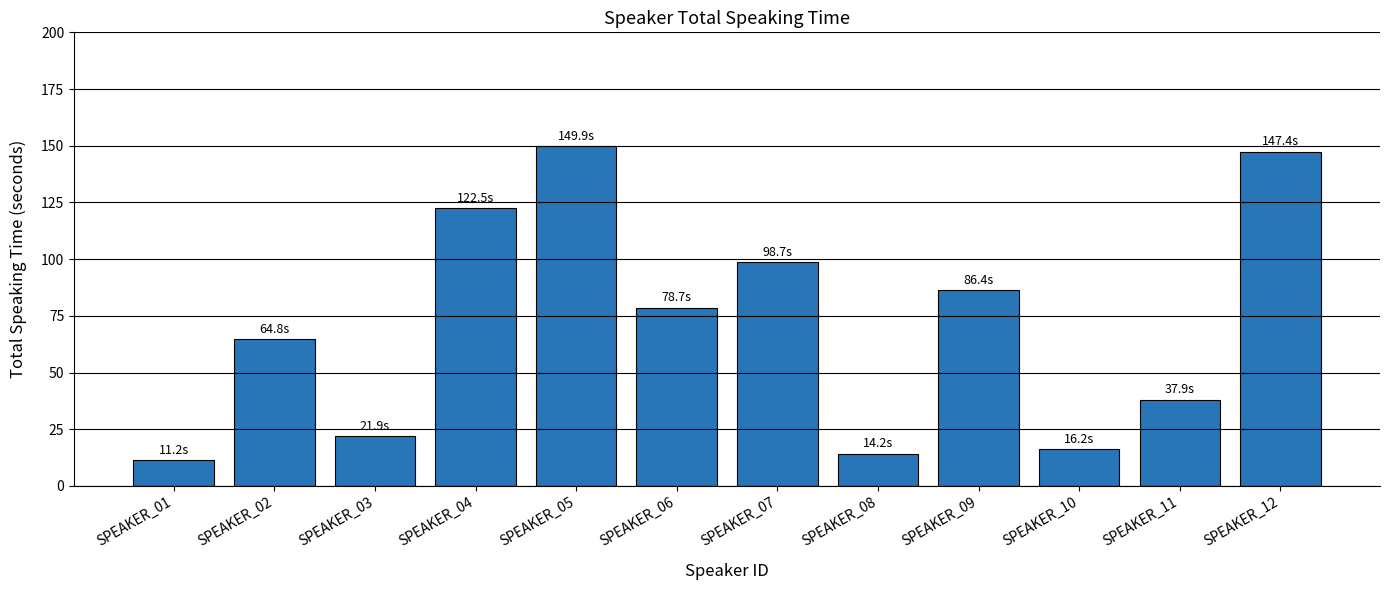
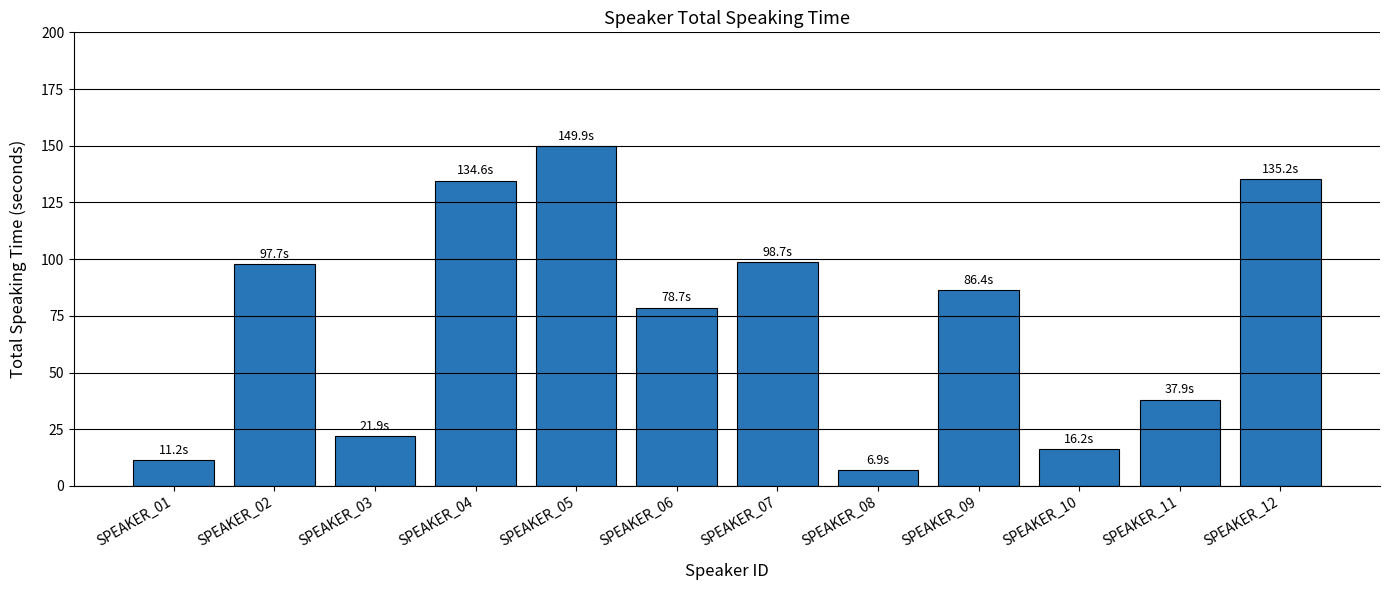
  {
    "SPEAKER_01": "11.2s",
-   "SPEAKER_02": "64.8s",
+   "SPEAKER_02": "97.7s",
    "SPEAKER_03": "21.9s",
-   "SPEAKER_04": "122.5s",
+   "SPEAKER_04": "134.6s",
    "SPEAKER_05": "149.9s",
    "SPEAKER_06": "78.7s",
    "SPEAKER_07": "98.7s",
-   "SPEAKER_08": "14.2s",
+   "SPEAKER_08": "6.9s",
    "SPEAKER_09": "86.4s",
    "SPEAKER_10": "16.2s",
    "SPEAKER_11": "37.9s",
-   "SPEAKER_12": "147.4s"
+   "SPEAKER_12": "135.2s"
  }
